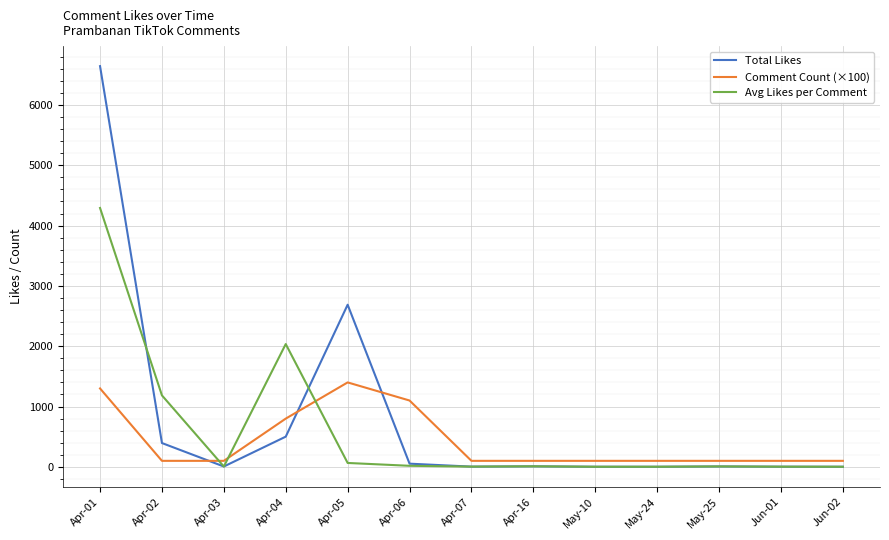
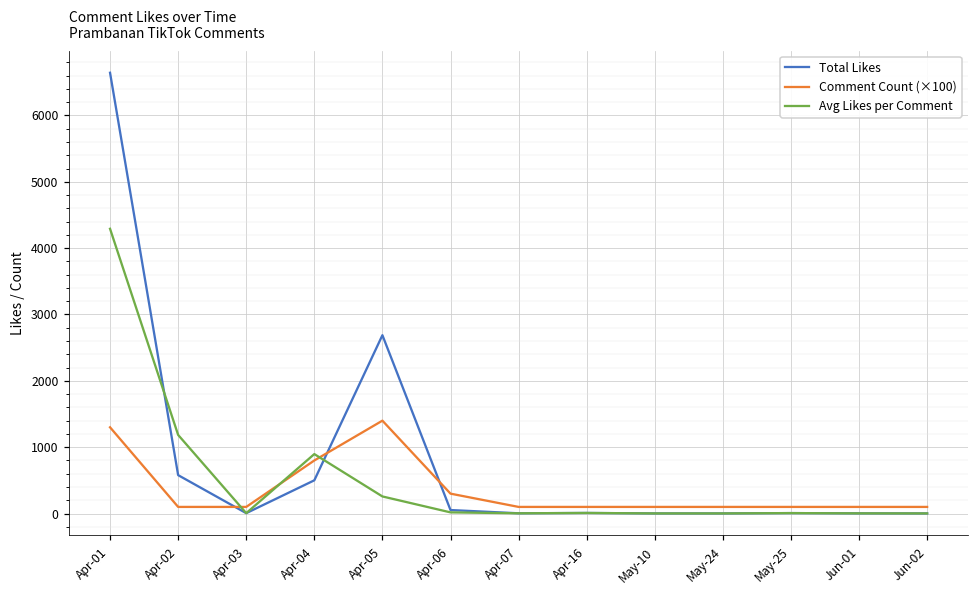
  {
    "Total Likes": {
      "Apr-01": 6600,
-     "Apr-02": 400,
+     "Apr-02": 600,
      "Apr-04": 500,
      "Apr-05": 2700
    },
    "Comment Count (×100)": {
      "Apr-01": 1300,
      "Apr-02": 100,
      "Apr-03": 100,
      "Apr-04": 800,
      "Apr-05": 1400,
-     "Apr-06": 1100,
+     "Apr-06": 300,
      "Apr-07": 100,
      "Apr-16": 100,
      "May-10": 100,
      "May-24": 100,
      "May-25": 100,
      "Jun-01": 100,
      "Jun-02": 100
    },
    "Avg Likes per Comment": {
      "Apr-01": 4300,
      "Apr-02": 1200,
-     "Apr-04": 2000,
-     "Apr-05": 100
+     "Apr-04": 900,
+     "Apr-05": 300
    }
  }
